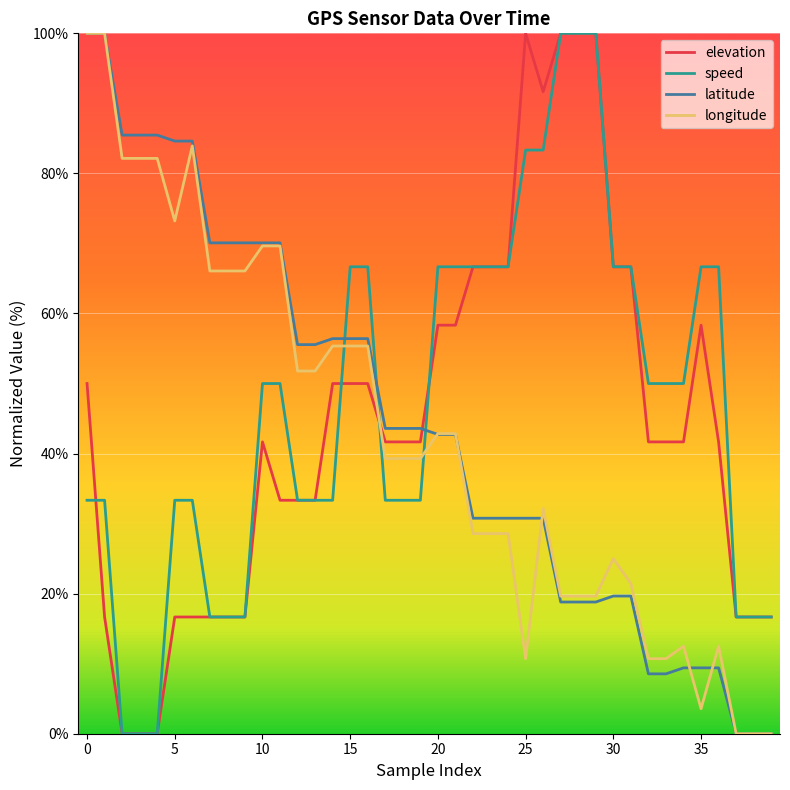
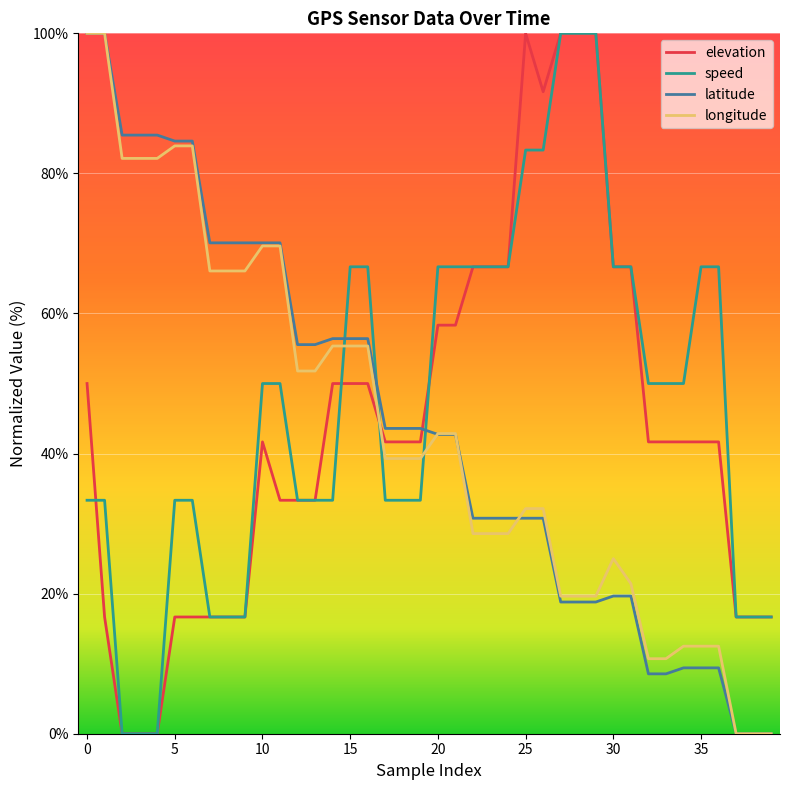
  {
    "elevation": {
      "0": "50%",
      "5": "17%",
      "10": "42%",
      "15": "50%",
      "20": "58%",
      "25": "100%",
-     "35": "58%"
+     "35": "42%"
    },
    "longitude": {
-     "5": "73%",
+     "5": "84%",
      "10": "70%",
      "15": "55%",
-     "25": "11%",
+     "25": "32%",
      "30": "25%",
-     "35": "4%"
+     "35": "12%"
    }
  }
